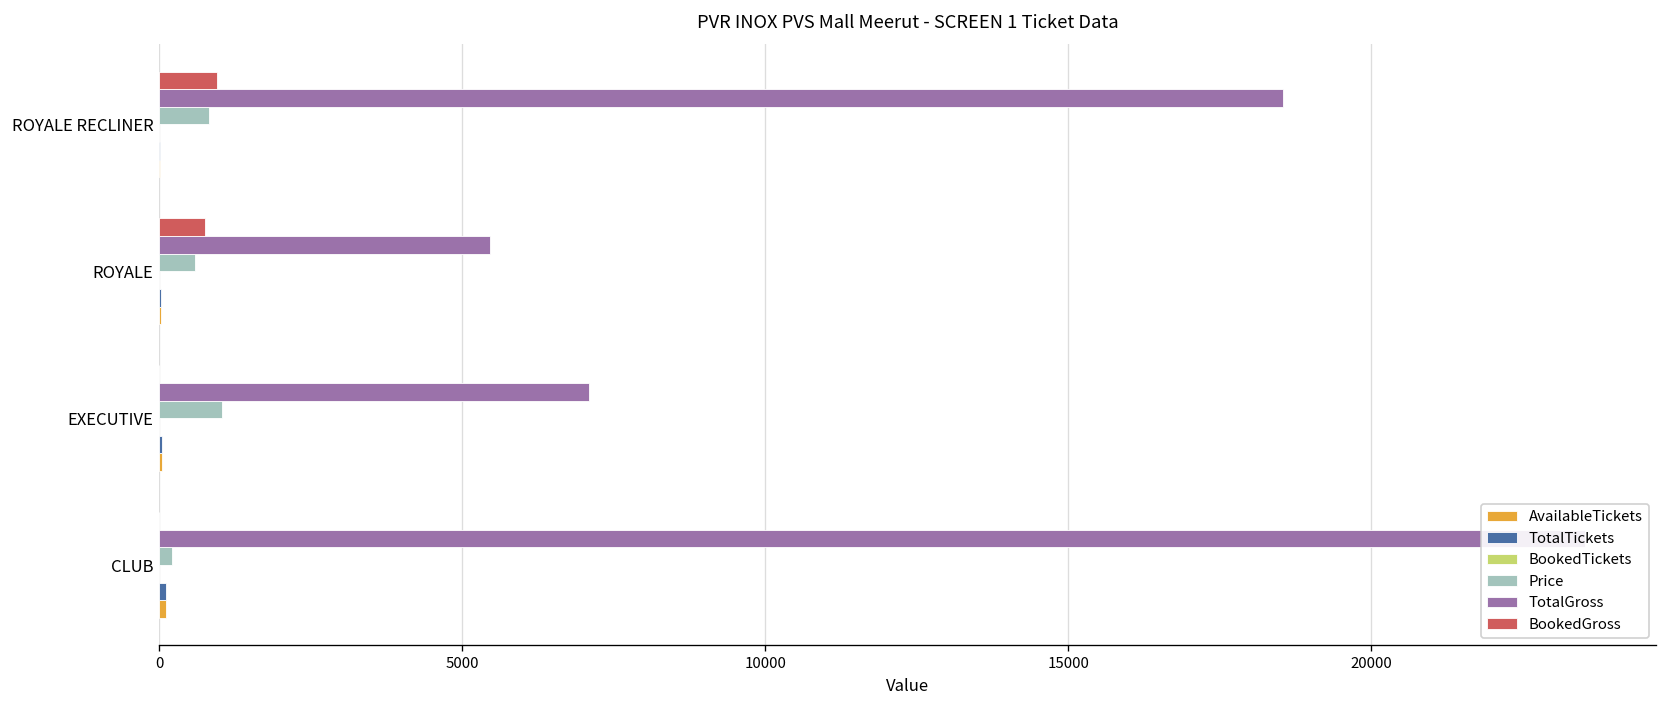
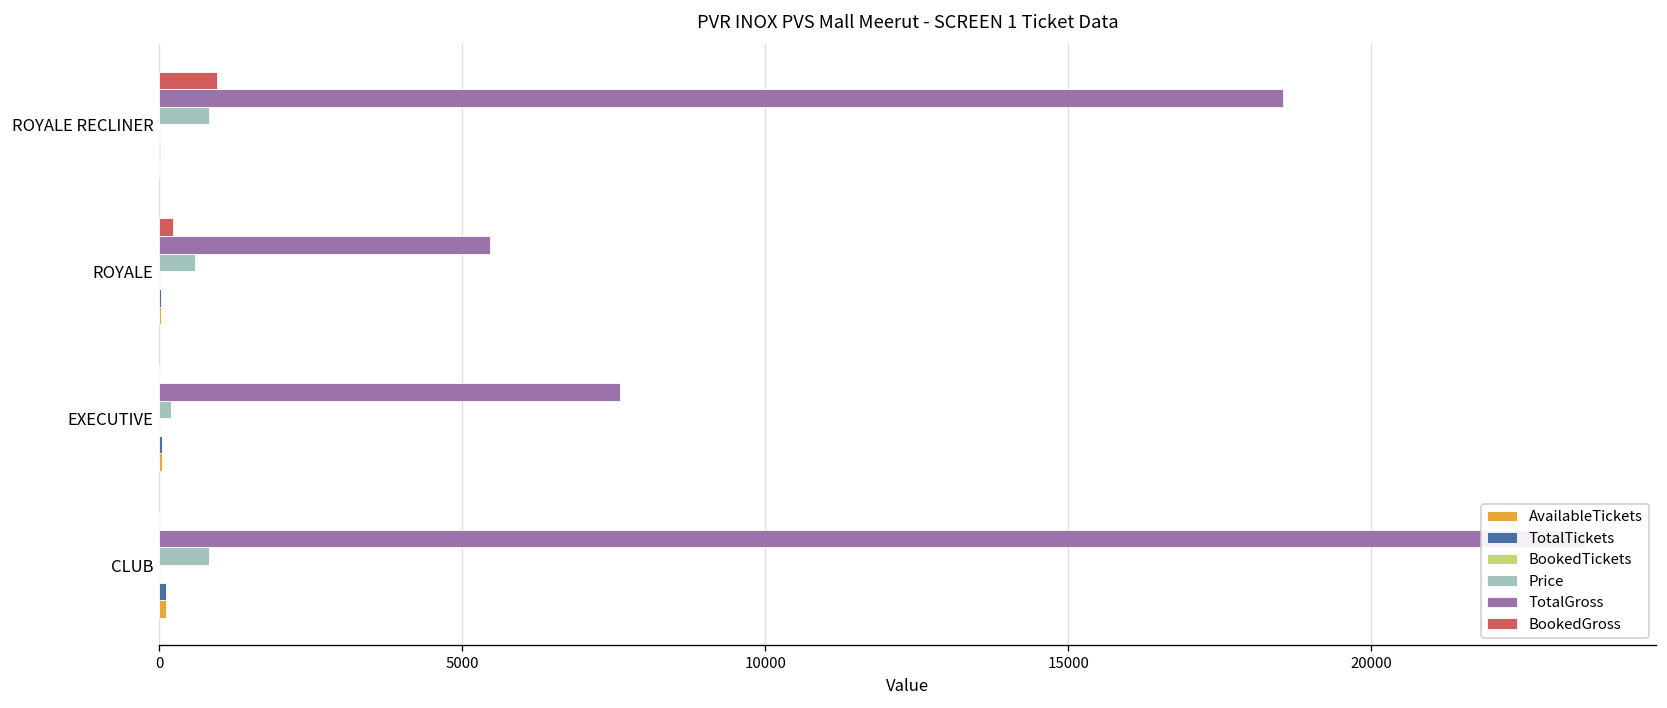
  {
    "AvailableTickets": {
      "CLUB": 100
    },
    "TotalTickets": {
      "CLUB": 100
    },
    "BookedTickets": {
      "EXECUTIVE": 0,
      "CLUB": 0
    },
    "Price": {
      "ROYALE RECLINER": 800,
      "ROYALE": 600,
-     "EXECUTIVE": 1000,
-     "CLUB": 200
+     "EXECUTIVE": 200,
+     "CLUB": 800
    },
    "TotalGross": {
      "ROYALE RECLINER": 18500,
      "ROYALE": 5500,
-     "EXECUTIVE": 7100
+     "EXECUTIVE": 7600
    },
    "BookedGross": {
      "ROYALE RECLINER": 1000,
-     "ROYALE": 800,
+     "ROYALE": 200,
      "EXECUTIVE": 0,
      "CLUB": 0
    }
  }
